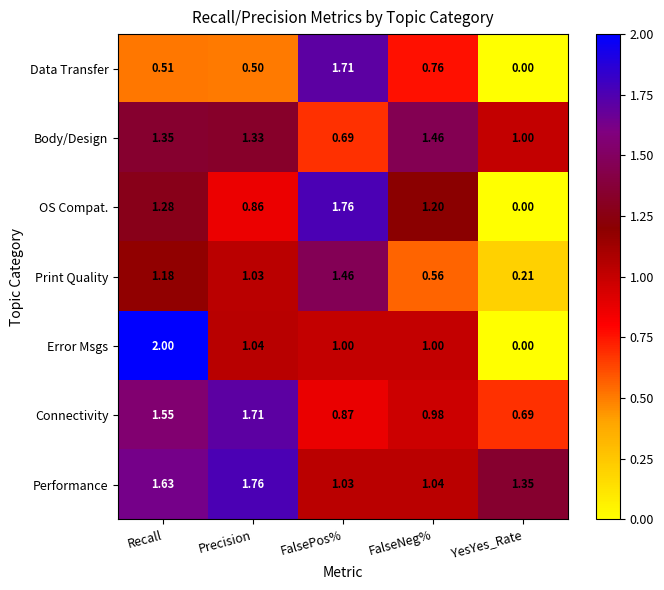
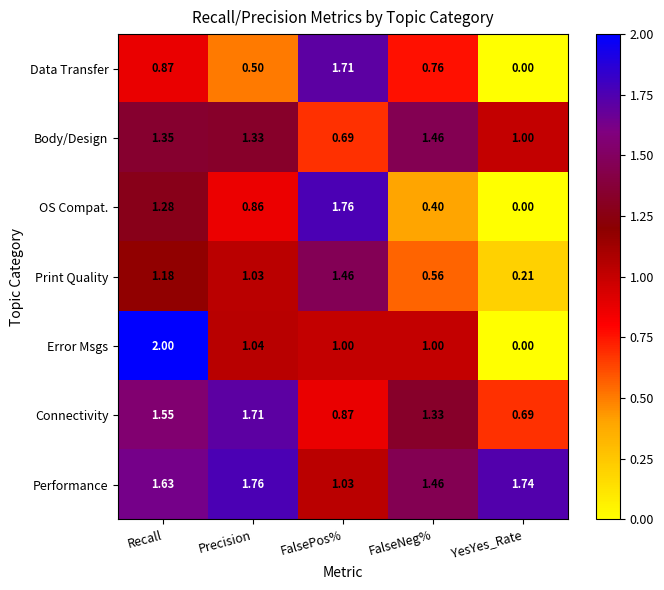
  {
    "Data Transfer": {
-     "Recall": 0.51,
+     "Recall": 0.87,
      "Precision": 0.50,
      "FalsePos%": 1.71,
      "FalseNeg%": 0.76,
      "YesYes_Rate": 0.00
    },
    "Body/Design": {
      "Recall": 1.35,
      "Precision": 1.33,
      "FalsePos%": 0.69,
      "FalseNeg%": 1.46,
      "YesYes_Rate": 1.00
    },
    "OS Compat.": {
      "Recall": 1.28,
      "Precision": 0.86,
      "FalsePos%": 1.76,
-     "FalseNeg%": 1.20,
+     "FalseNeg%": 0.40,
      "YesYes_Rate": 0.00
    },
    "Print Quality": {
      "Recall": 1.18,
      "Precision": 1.03,
      "FalsePos%": 1.46,
      "FalseNeg%": 0.56,
      "YesYes_Rate": 0.21
    },
    "Error Msgs": {
      "Recall": 2.00,
      "Precision": 1.04,
      "FalsePos%": 1.00,
      "FalseNeg%": 1.00,
      "YesYes_Rate": 0.00
    },
    "Connectivity": {
      "Recall": 1.55,
      "Precision": 1.71,
      "FalsePos%": 0.87,
-     "FalseNeg%": 0.98,
+     "FalseNeg%": 1.33,
      "YesYes_Rate": 0.69
    },
    "Performance": {
      "Recall": 1.63,
      "Precision": 1.76,
      "FalsePos%": 1.03,
-     "FalseNeg%": 1.04,
-     "YesYes_Rate": 1.35
+     "FalseNeg%": 1.46,
+     "YesYes_Rate": 1.74
    }
  }
